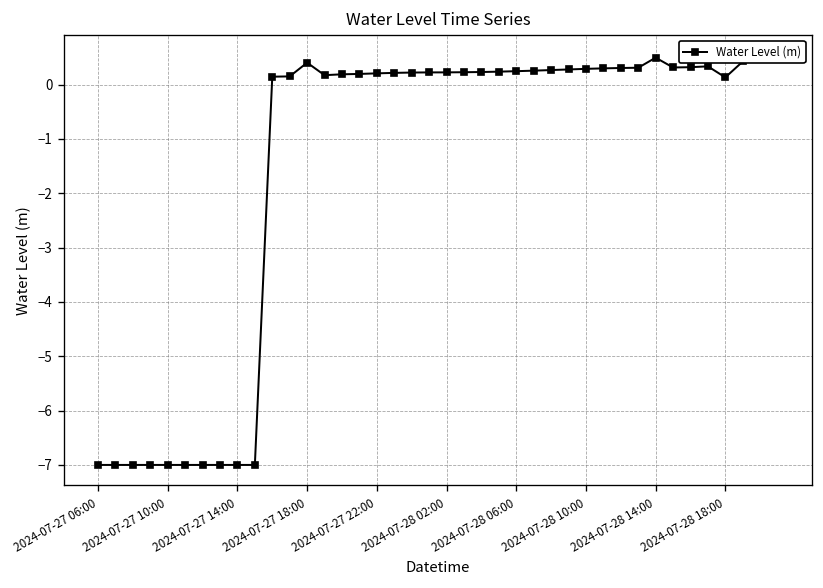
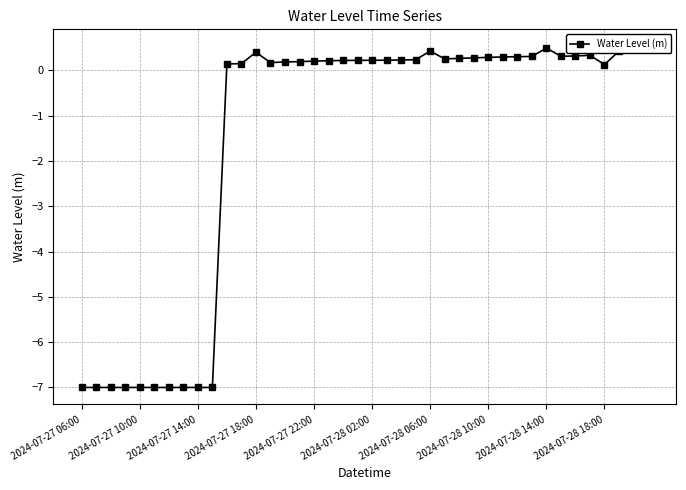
  {
    "2024-07-27 06:00": -7.0,
    "2024-07-27 10:00": -7.0,
    "2024-07-27 14:00": -7.0,
    "2024-07-27 18:00": 0.4,
    "2024-07-27 22:00": 0.2,
    "2024-07-28 02:00": 0.2,
-   "2024-07-28 06:00": 0.2,
+   "2024-07-28 06:00": 0.4,
    "2024-07-28 10:00": 0.3,
    "2024-07-28 14:00": 0.5,
    "2024-07-28 18:00": 0.1
  }
